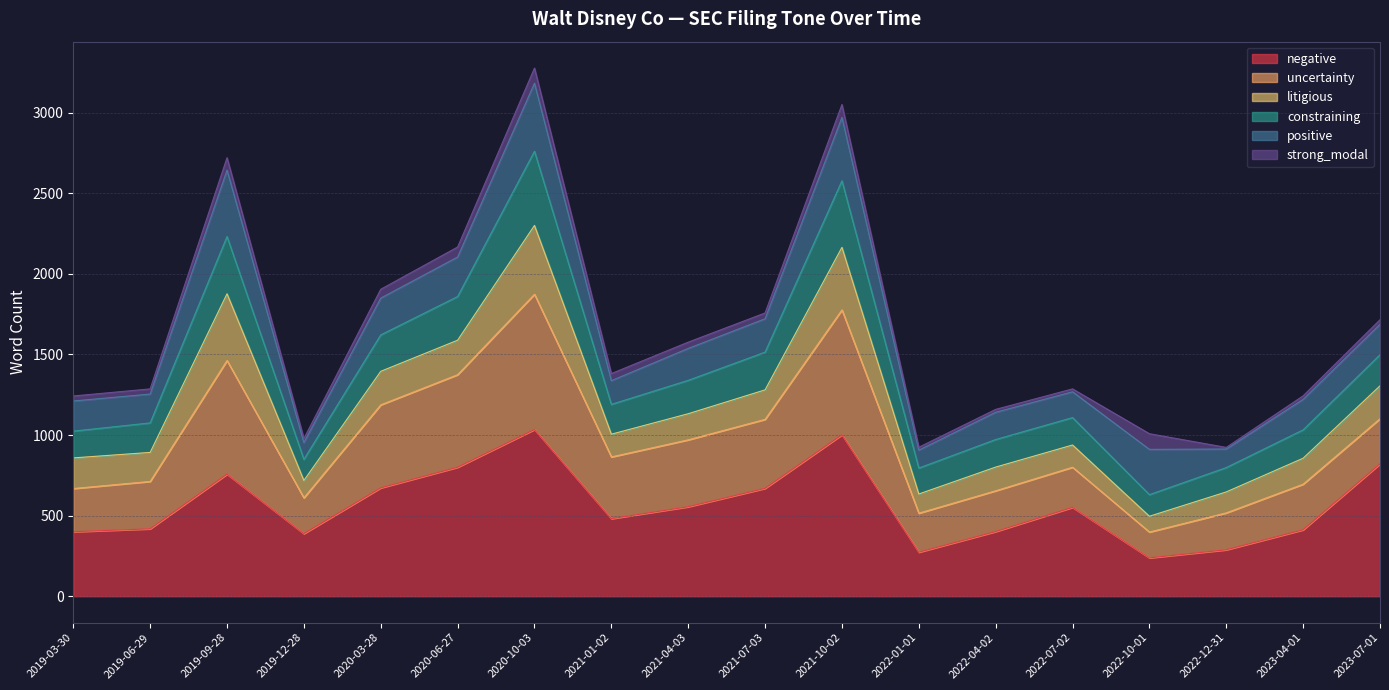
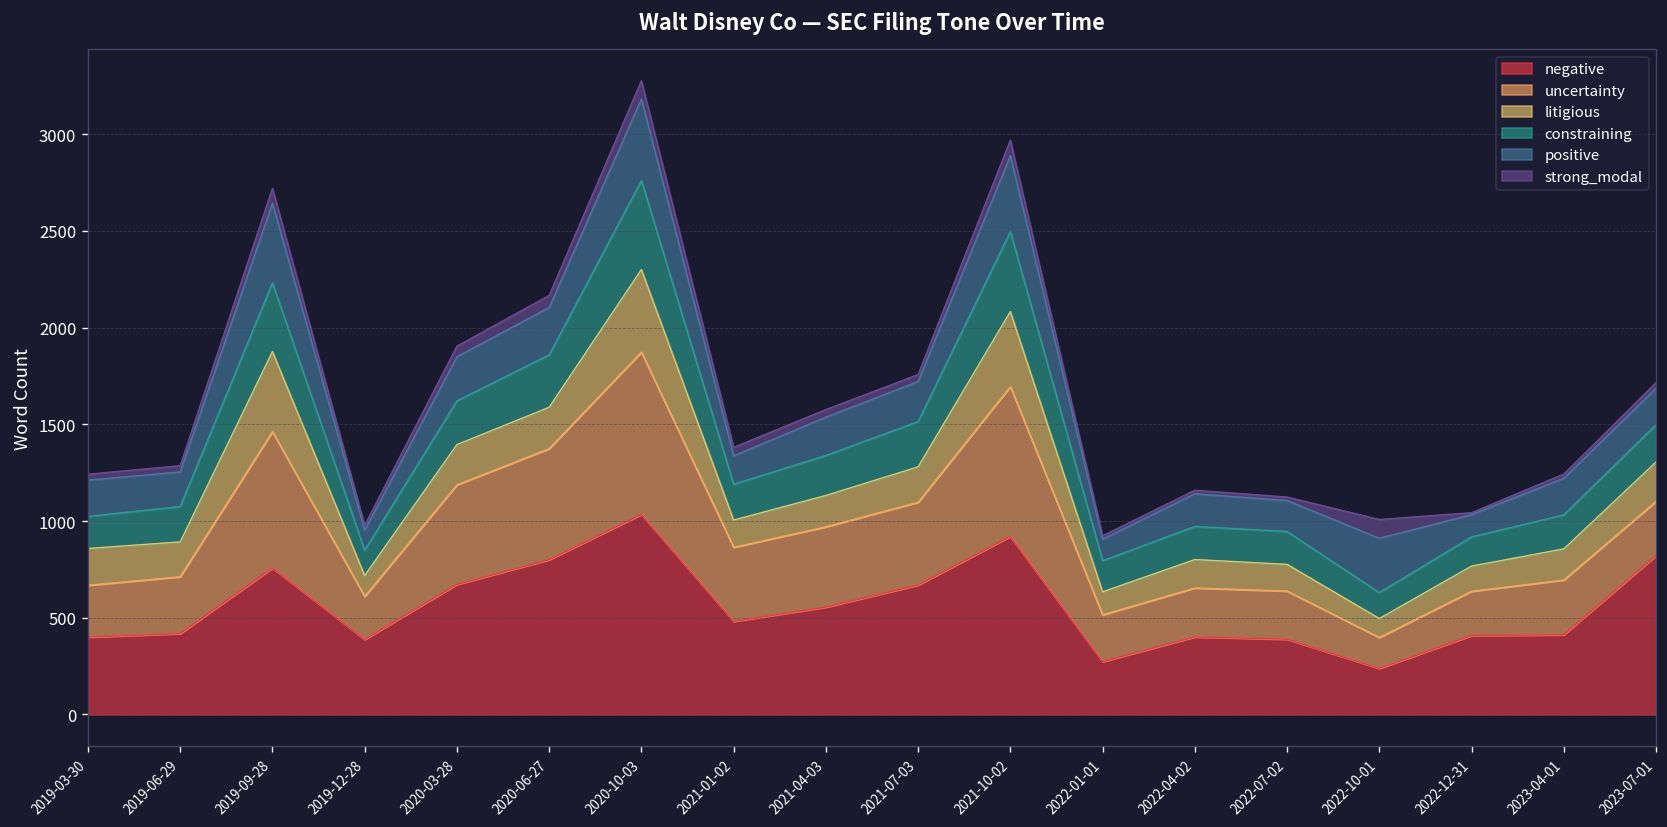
  {
    "negative": {
      "2019-03-30": 400,
      "2019-06-29": 420,
      "2019-09-28": 760,
      "2019-12-28": 390,
      "2020-03-28": 670,
      "2020-06-27": 800,
      "2020-10-03": 1030,
      "2021-01-02": 480,
      "2021-04-03": 560,
      "2021-07-03": 670,
-     "2021-10-02": 1000,
+     "2021-10-02": 920,
      "2022-01-01": 270,
      "2022-04-02": 400,
-     "2022-07-02": 550,
+     "2022-07-02": 390,
      "2022-10-01": 240,
-     "2022-12-31": 290,
+     "2022-12-31": 410,
      "2023-04-01": 410,
      "2023-07-01": 820
    }
  }
